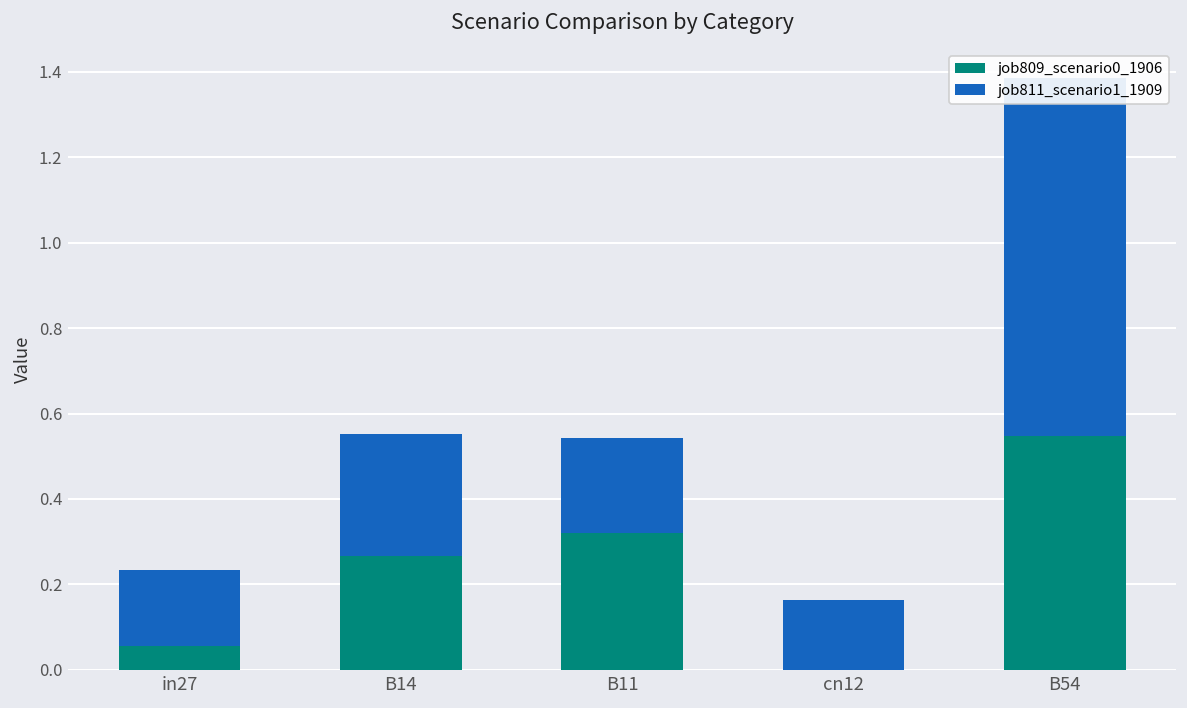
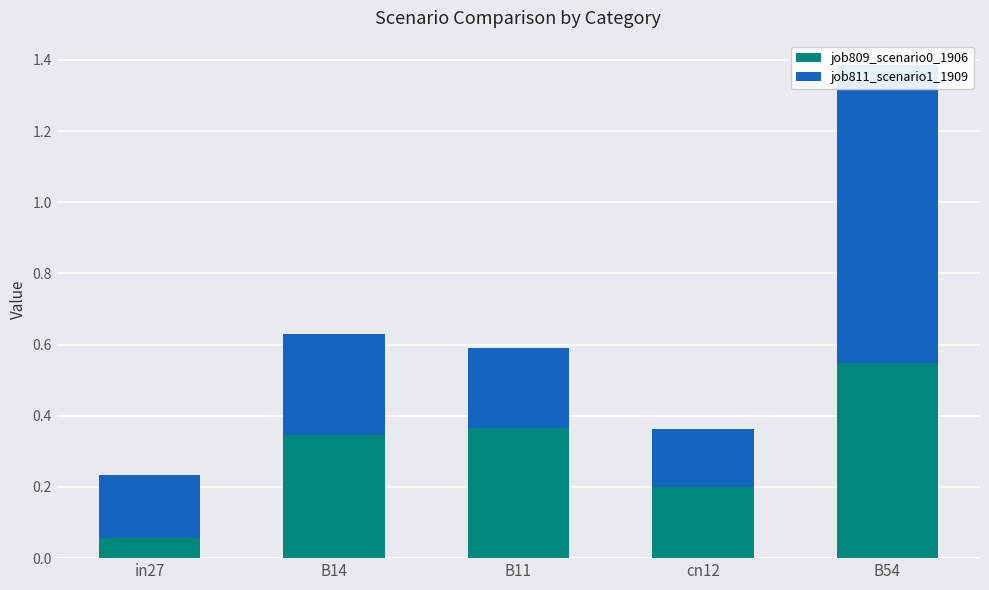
  {
    "job809_scenario0_1906": {
      "in27": 0.06,
-     "B14": 0.27,
-     "B11": 0.32,
-     "cn12": 0.0,
+     "B14": 0.35,
+     "B11": 0.36,
+     "cn12": 0.2,
      "B54": 0.55
    },
    "job811_scenario1_1909": {
      "in27": 0.18,
      "B14": 0.28,
      "B11": 0.22,
      "cn12": 0.16
    }
  }
